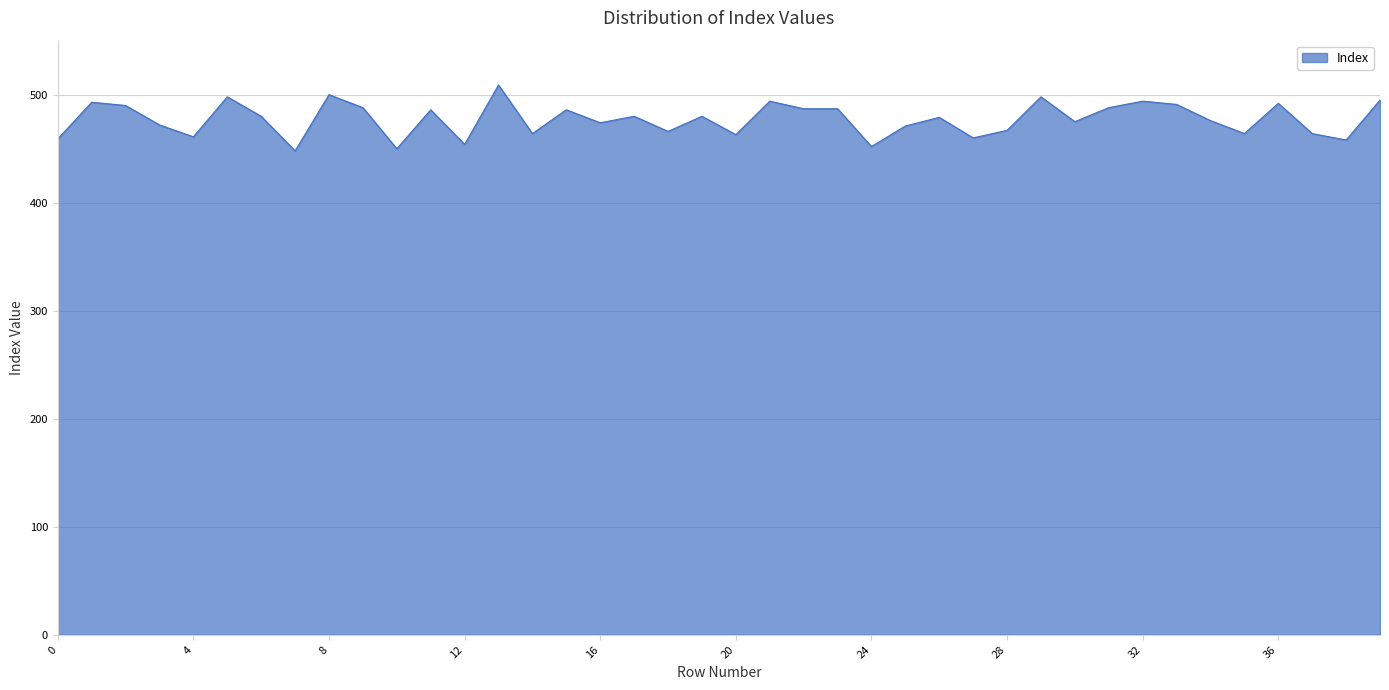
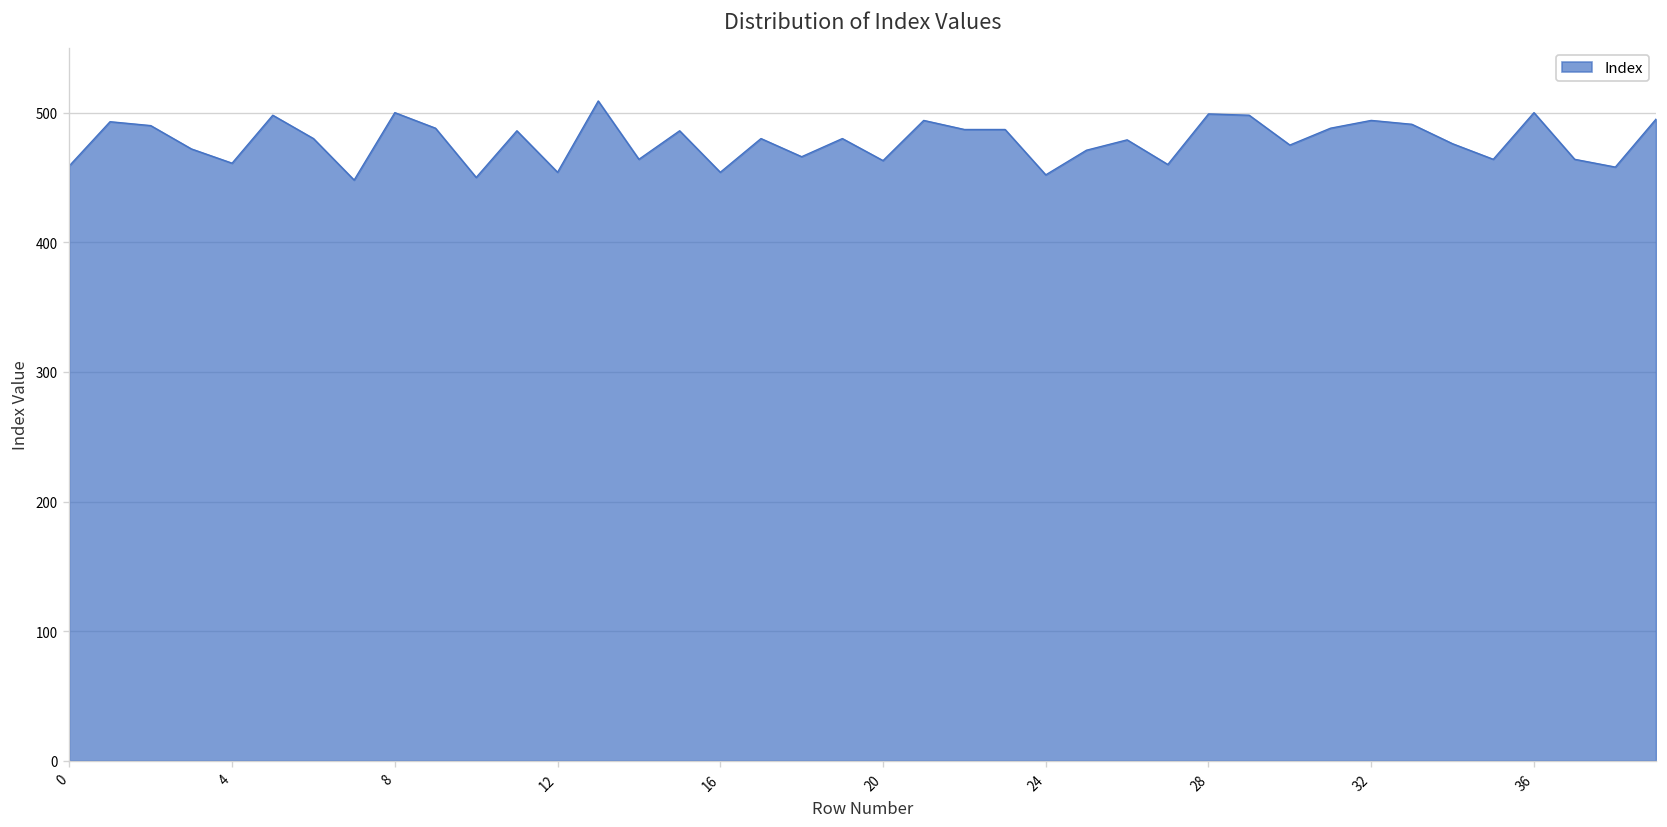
  {
    "0": 459,
    "4": 461,
    "8": 500,
    "12": 454,
-   "16": 474,
+   "16": 454,
    "20": 463,
    "24": 452,
-   "28": 467,
+   "28": 499,
    "32": 494,
-   "36": 492
+   "36": 500
  }
